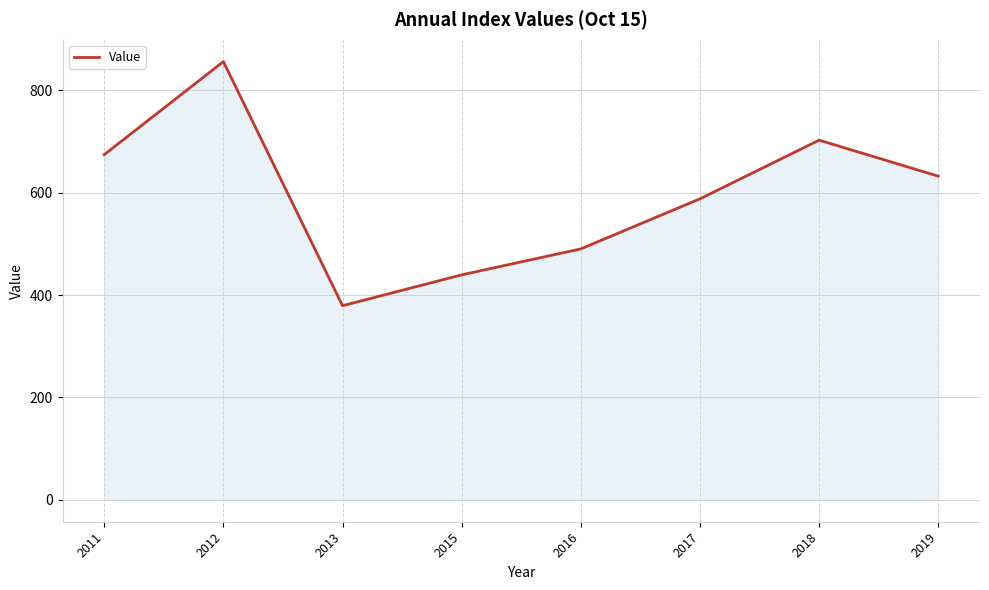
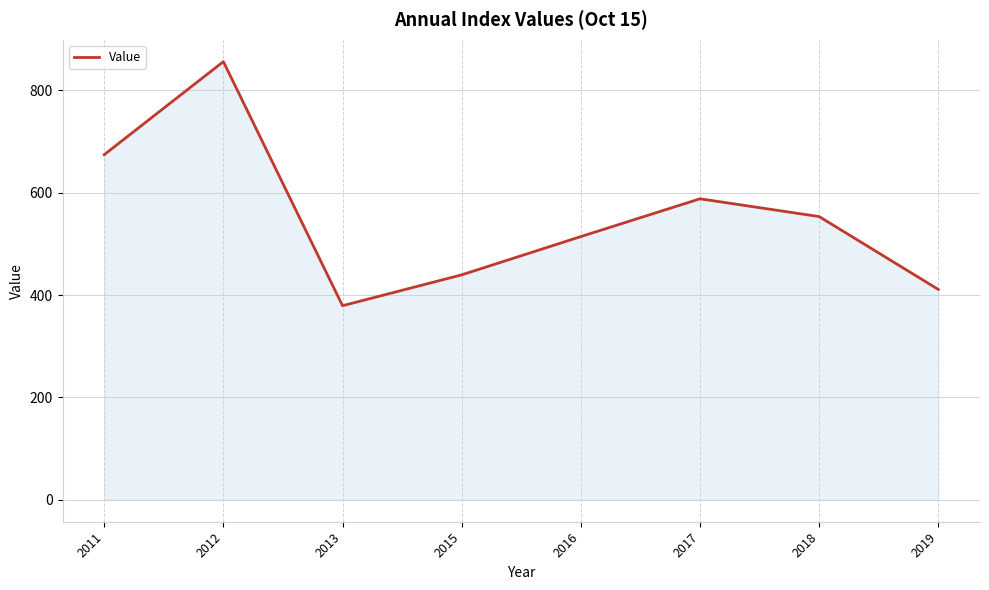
  {
    "2011": 670,
    "2012": 860,
    "2013": 380,
    "2015": 440,
-   "2016": 490,
+   "2016": 510,
    "2017": 590,
-   "2018": 700,
-   "2019": 630
+   "2018": 550,
+   "2019": 410
  }
